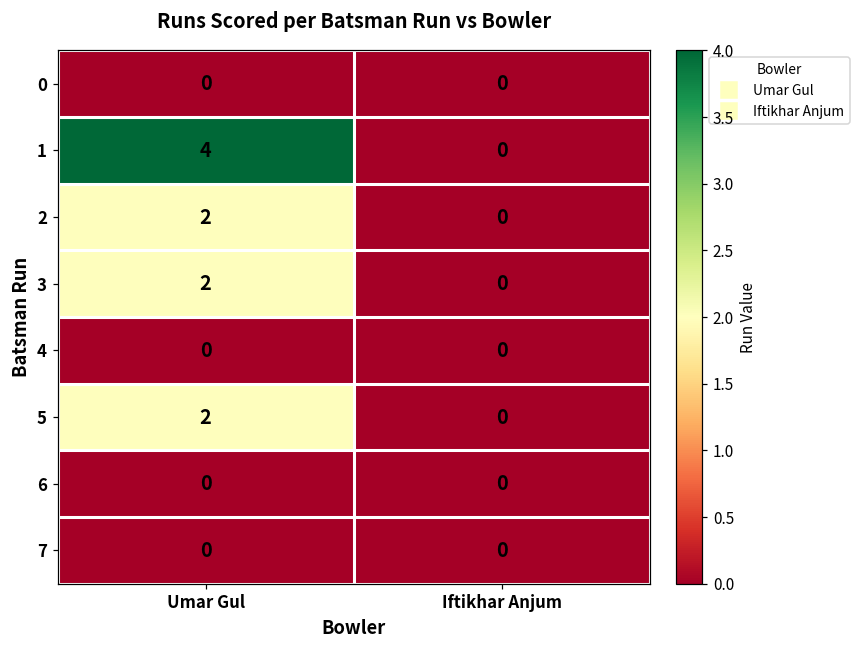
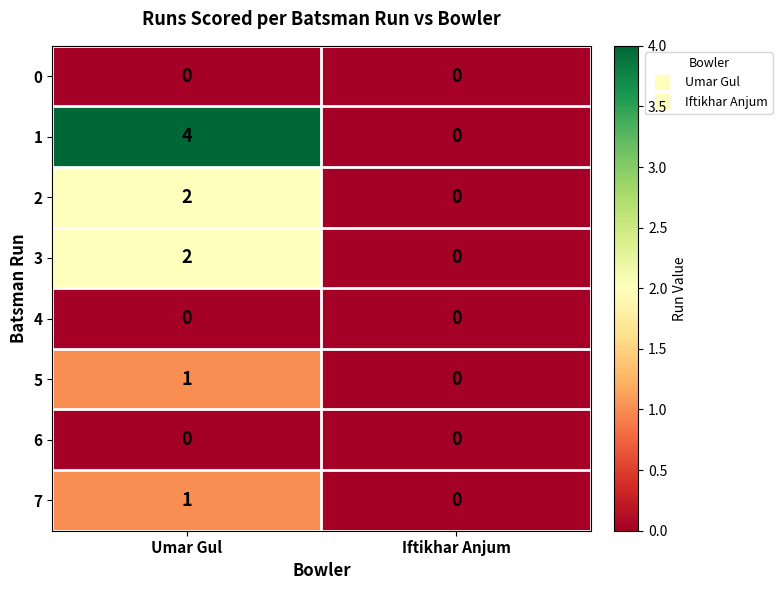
  {
    "0": {
      "Umar Gul": 0,
      "Iftikhar Anjum": 0
    },
    "1": {
      "Umar Gul": 4,
      "Iftikhar Anjum": 0
    },
    "2": {
      "Umar Gul": 2,
      "Iftikhar Anjum": 0
    },
    "3": {
      "Umar Gul": 2,
      "Iftikhar Anjum": 0
    },
    "4": {
      "Umar Gul": 0,
      "Iftikhar Anjum": 0
    },
    "5": {
-     "Umar Gul": 2,
+     "Umar Gul": 1,
      "Iftikhar Anjum": 0
    },
    "6": {
      "Umar Gul": 0,
      "Iftikhar Anjum": 0
    },
    "7": {
-     "Umar Gul": 0,
+     "Umar Gul": 1,
      "Iftikhar Anjum": 0
    }
  }
